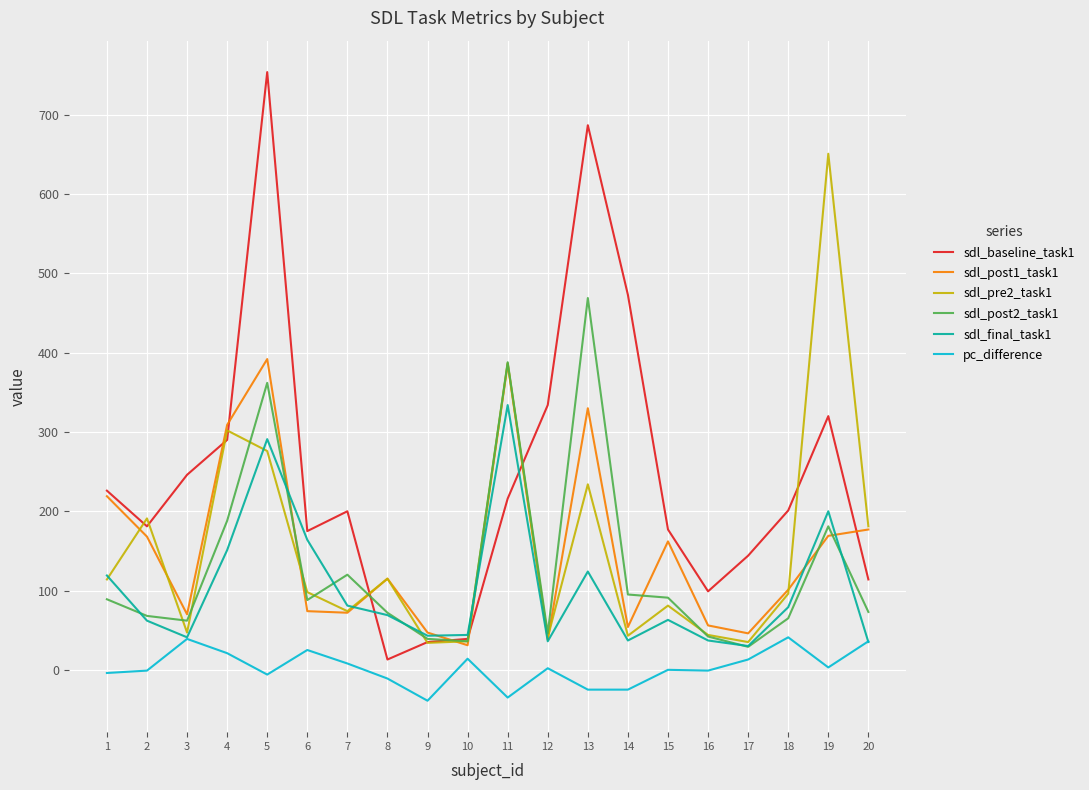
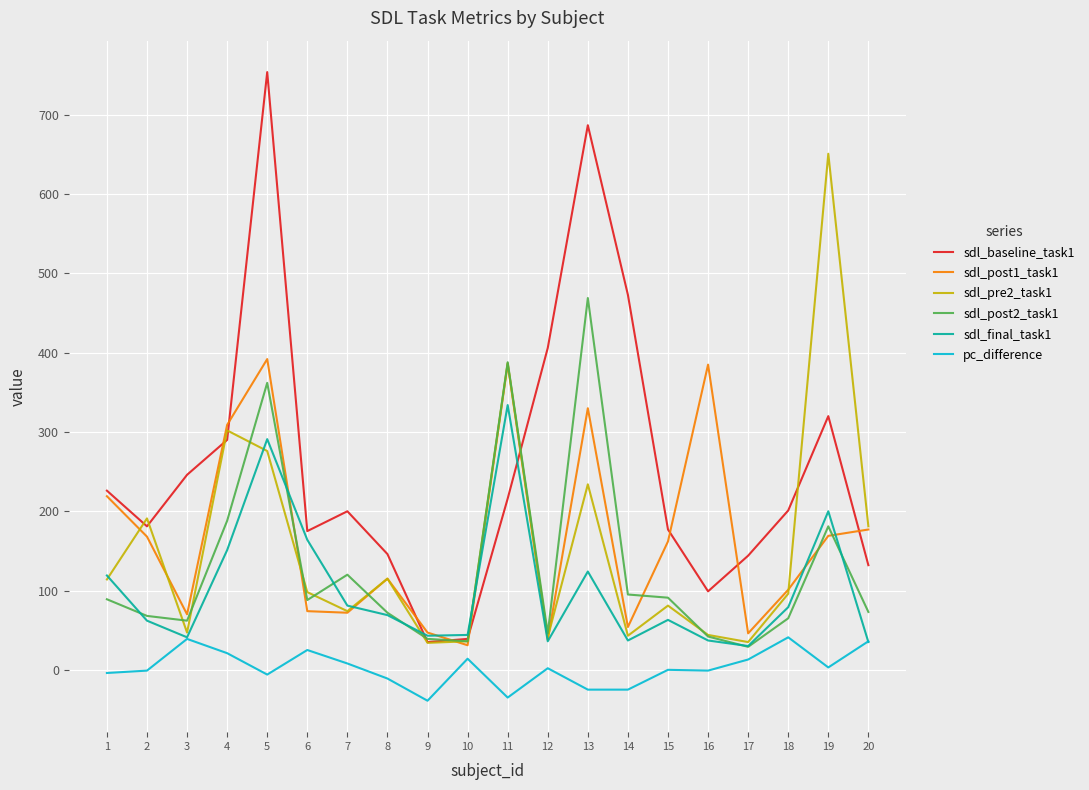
  {
    "sdl_baseline_task1": {
      "1": 230,
      "2": 180,
      "3": 250,
      "4": 290,
      "5": 750,
      "6": 180,
      "7": 200,
-     "8": 10,
+     "8": 150,
      "11": 220,
-     "12": 330,
+     "12": 410,
      "13": 690,
      "14": 470,
      "15": 180,
      "16": 100,
      "17": 140,
      "18": 200,
      "19": 320,
-     "20": 110
+     "20": 130
    },
    "sdl_post1_task1": {
      "1": 220,
      "2": 170,
      "3": 70,
      "4": 310,
      "5": 390,
      "6": 70,
      "9": 50,
      "10": 30,
      "13": 330,
      "14": 50,
      "15": 160,
-     "16": 60,
+     "16": 390,
      "17": 50,
      "18": 100,
      "19": 170,
      "20": 180
    },
    "sdl_pre2_task1": {
      "1": 110,
      "2": 190,
      "3": 50,
      "4": 300,
      "5": 280,
      "6": 100,
      "13": 230,
      "14": 40,
      "15": 80,
      "17": 40,
      "18": 100,
      "19": 650,
      "20": 180
    },
    "sdl_post2_task1": {
      "1": 90,
      "2": 70,
      "3": 60,
      "4": 190,
      "5": 360,
      "6": 90,
      "7": 120,
      "9": 40,
      "12": 50,
      "13": 470,
      "14": 100,
      "15": 90,
      "18": 70,
      "19": 180,
      "20": 70
    }
  }
